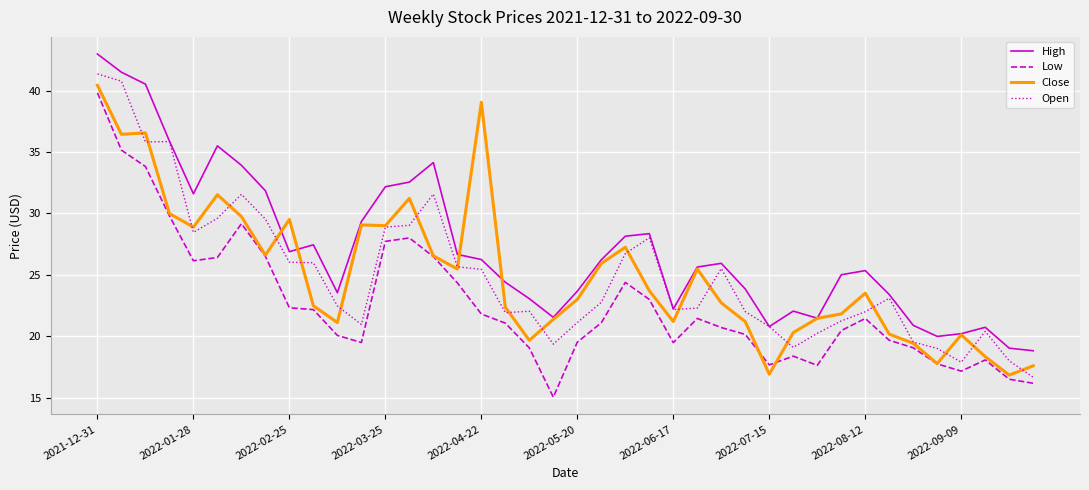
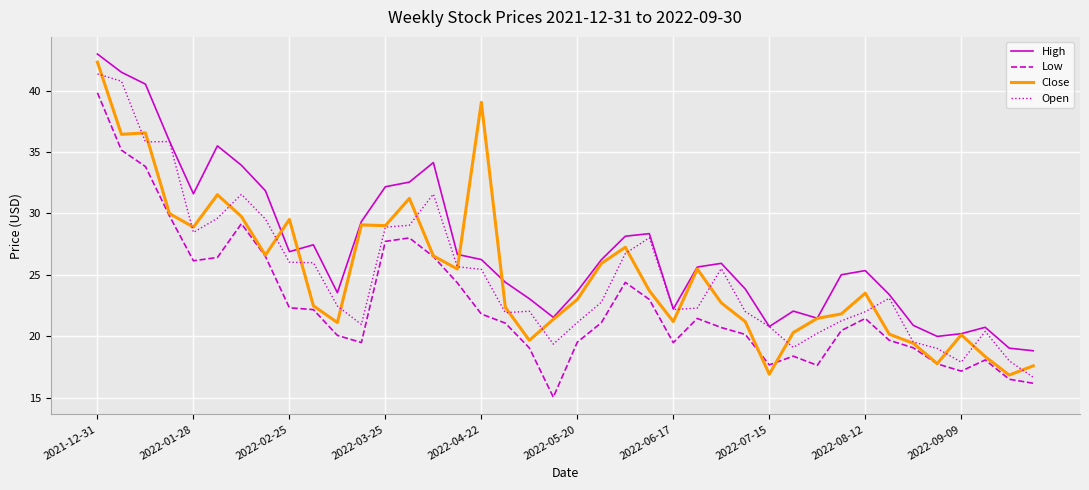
  {
    "Close": {
-     "2021-12-31": 40.4,
+     "2021-12-31": 42.3,
      "2022-01-28": 28.9,
      "2022-02-25": 29.5,
      "2022-04-22": 39.1,
      "2022-05-20": 23.0,
      "2022-06-17": 21.2,
      "2022-07-15": 16.9,
      "2022-08-12": 23.5
    }
  }
